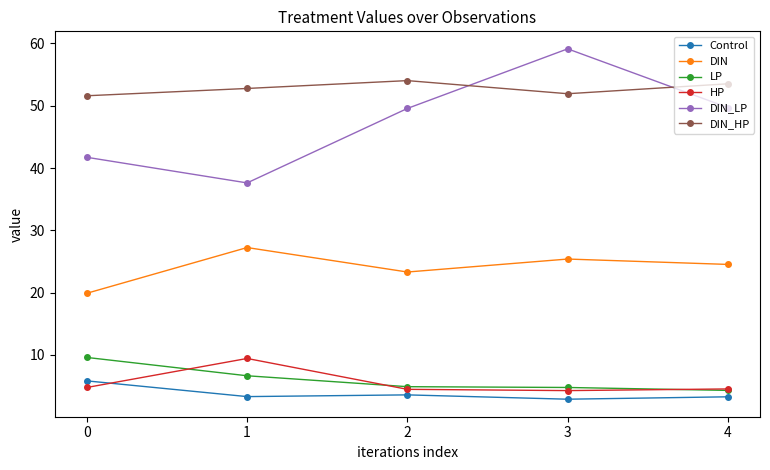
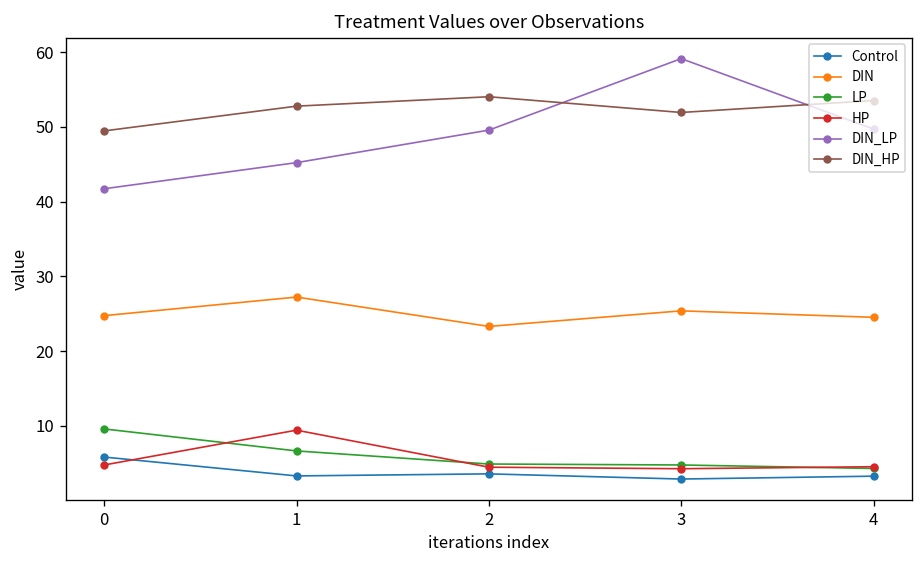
  {
    "Control": {
      "0": 6,
      "1": 3,
      "2": 4,
      "3": 3,
      "4": 3
    },
    "DIN": {
-     "0": 20,
+     "0": 25,
      "1": 27,
      "2": 23,
      "3": 25,
      "4": 25
    },
    "LP": {
      "0": 10,
      "1": 7,
      "2": 5,
      "3": 5
    },
    "HP": {
      "0": 5,
      "1": 9,
      "2": 4,
      "3": 4
    },
    "DIN_LP": {
      "0": 42,
-     "1": 38,
+     "1": 45,
      "2": 50,
      "3": 59
    },
    "DIN_HP": {
-     "0": 52,
+     "0": 49,
      "1": 53,
      "2": 54,
      "3": 52
    }
  }
